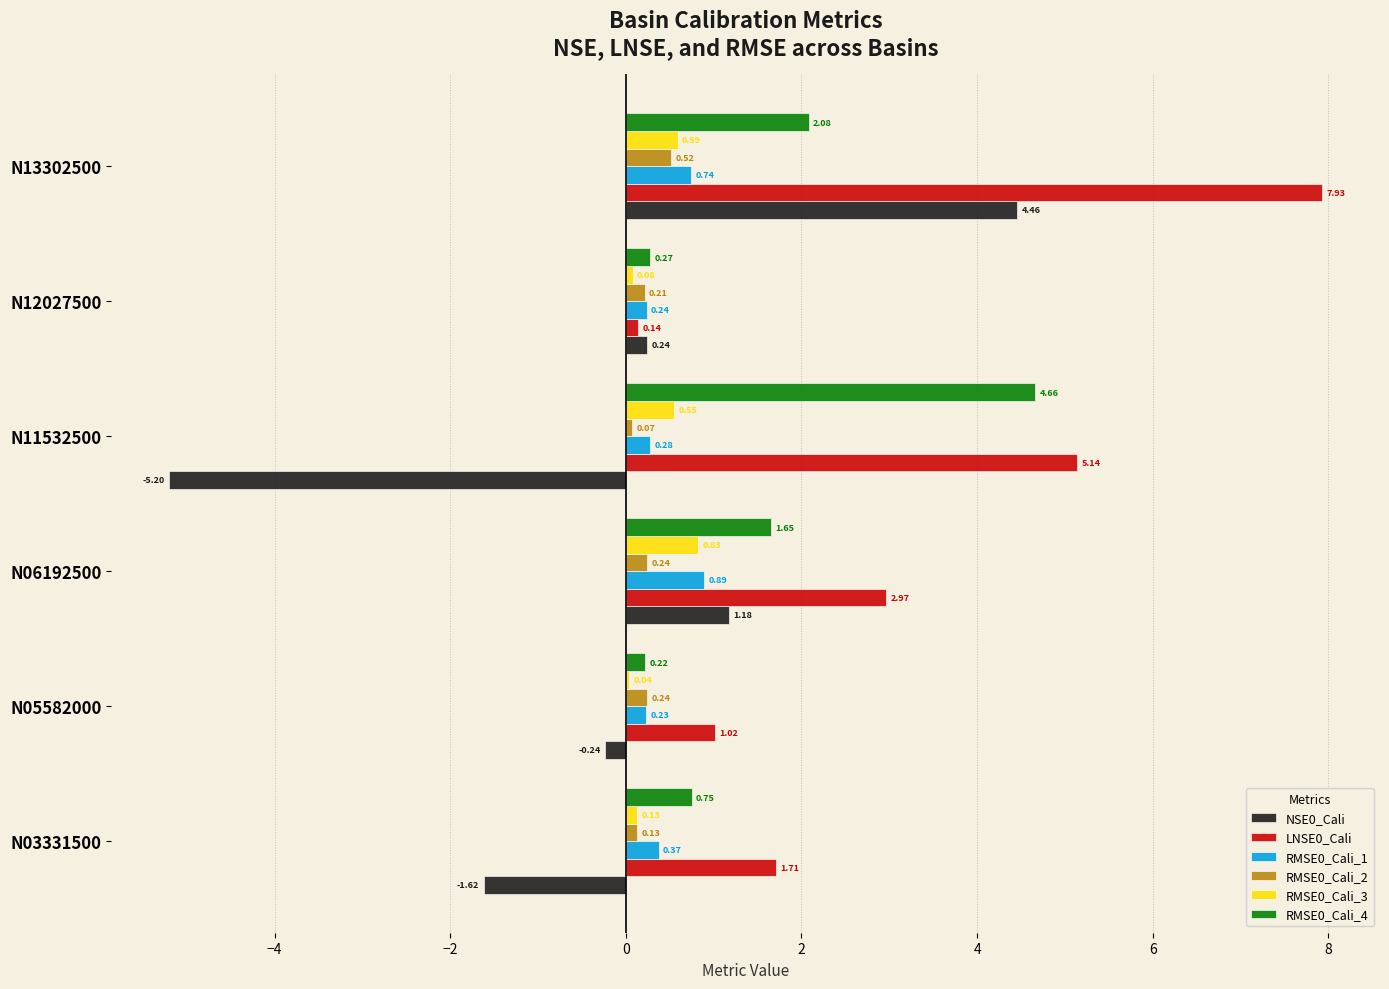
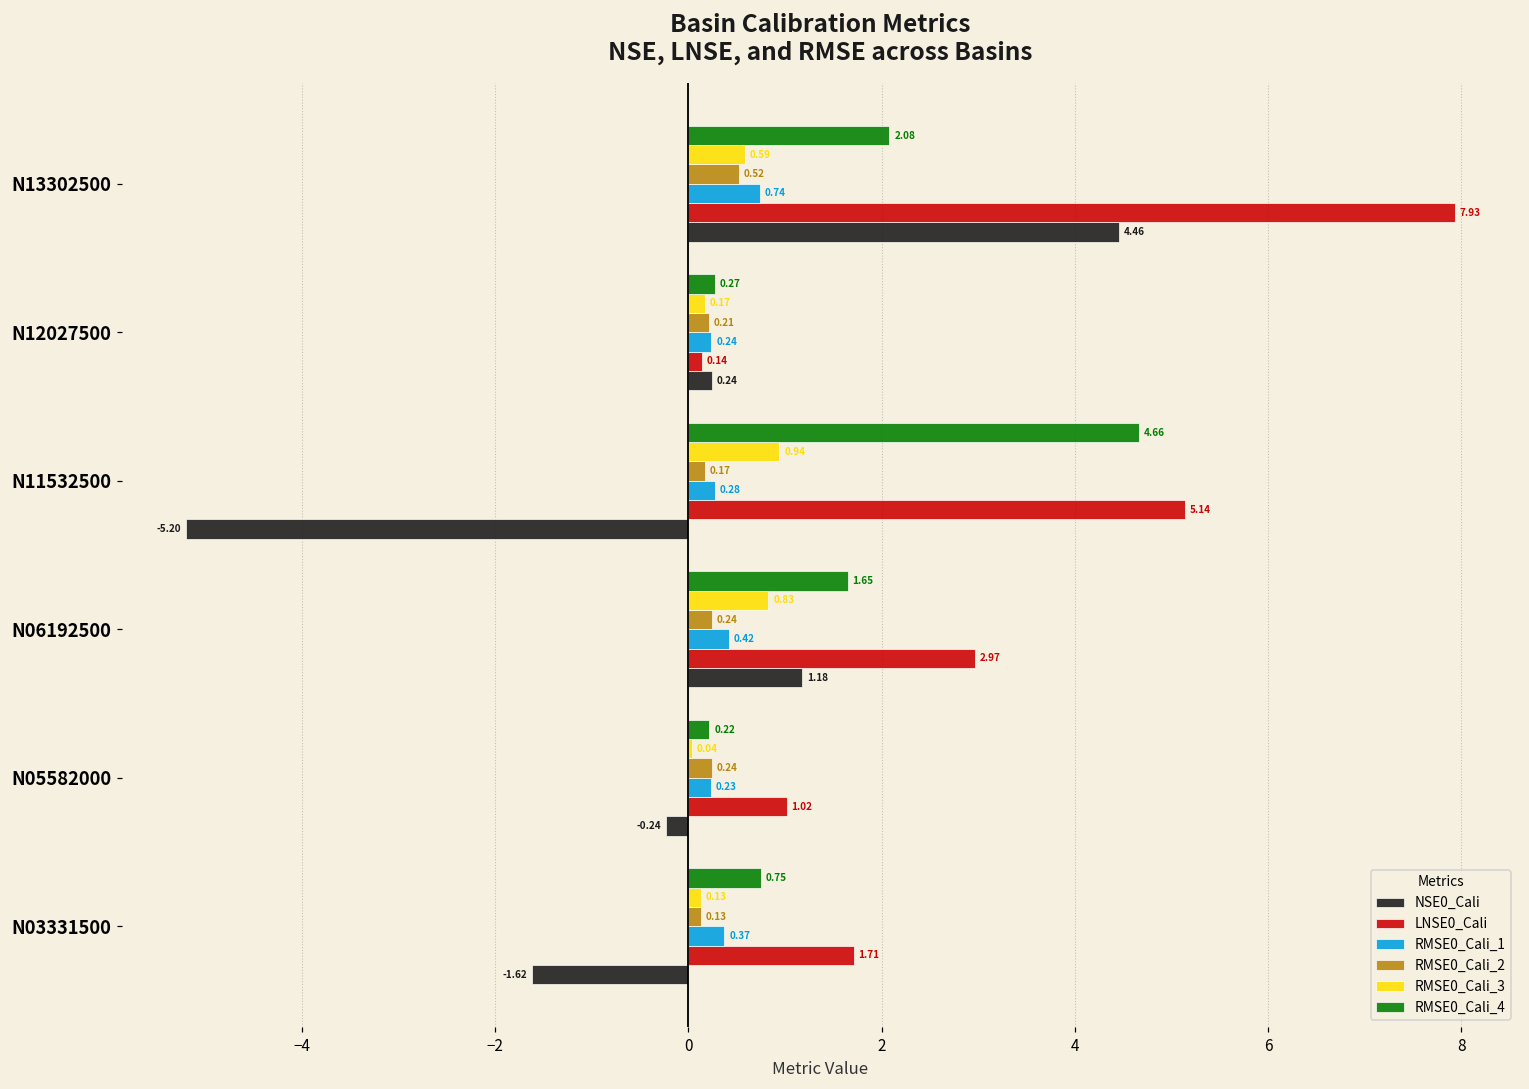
  {
    "NSE0_Cali": {
      "N13302500": 4.46,
      "N12027500": 0.24,
      "N11532500": -5.20,
      "N06192500": 1.18,
      "N05582000": -0.24,
      "N03331500": -1.62
    },
    "LNSE0_Cali": {
      "N13302500": 7.93,
      "N12027500": 0.14,
      "N11532500": 5.14,
      "N06192500": 2.97,
      "N05582000": 1.02,
      "N03331500": 1.71
    },
    "RMSE0_Cali_1": {
      "N13302500": 0.74,
      "N12027500": 0.24,
      "N11532500": 0.28,
-     "N06192500": 0.89,
+     "N06192500": 0.42,
      "N05582000": 0.23,
      "N03331500": 0.37
    },
    "RMSE0_Cali_2": {
      "N13302500": 0.52,
      "N12027500": 0.21,
-     "N11532500": 0.07,
+     "N11532500": 0.17,
      "N06192500": 0.24,
      "N05582000": 0.24,
      "N03331500": 0.13
    },
    "RMSE0_Cali_3": {
      "N13302500": 0.59,
-     "N12027500": 0.08,
-     "N11532500": 0.55,
+     "N12027500": 0.17,
+     "N11532500": 0.94,
      "N06192500": 0.83,
      "N05582000": 0.04,
      "N03331500": 0.13
    },
    "RMSE0_Cali_4": {
      "N13302500": 2.08,
      "N12027500": 0.27,
      "N11532500": 4.66,
      "N06192500": 1.65,
      "N05582000": 0.22,
      "N03331500": 0.75
    }
  }
